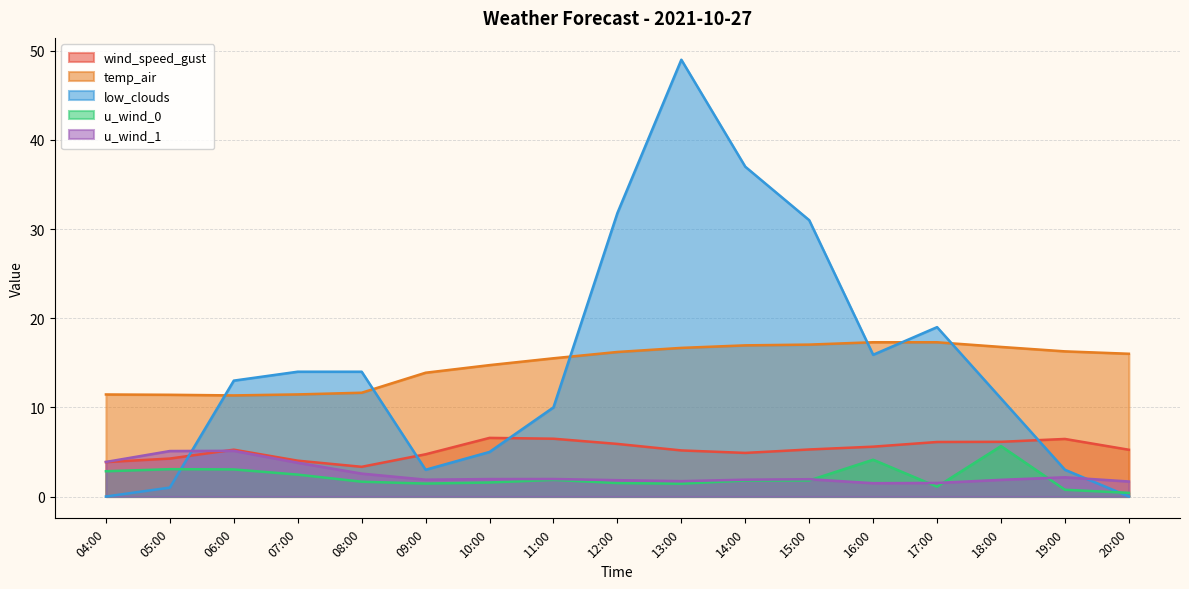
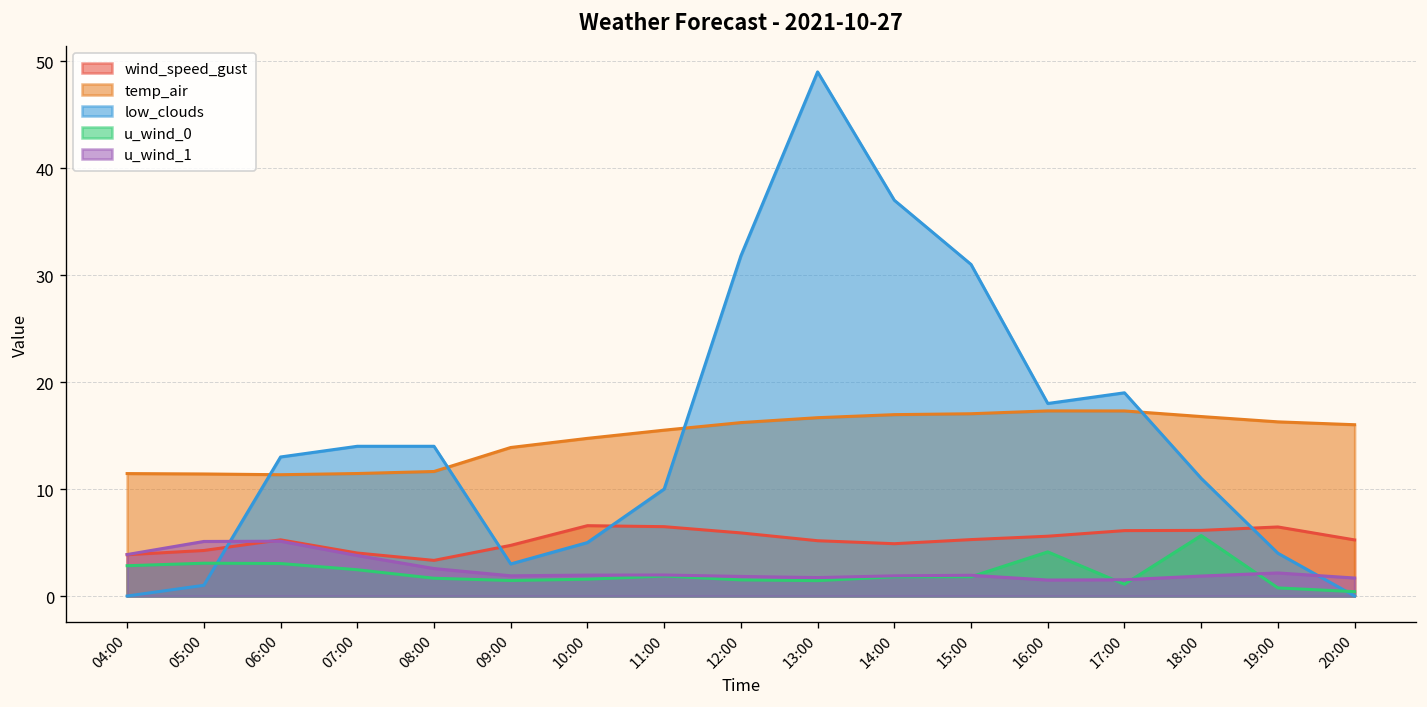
  {
    "low_clouds": {
      "04:00": 0,
      "05:00": 1,
      "06:00": 13,
      "07:00": 14,
      "08:00": 14,
      "09:00": 3,
      "10:00": 5,
      "11:00": 10,
      "12:00": 32,
      "13:00": 49,
      "14:00": 37,
      "15:00": 31,
-     "16:00": 16,
+     "16:00": 18,
      "17:00": 19,
      "18:00": 11,
-     "19:00": 3,
+     "19:00": 4,
      "20:00": 0
    },
    "u_wind_0": {
      "04:00": 3,
      "05:00": 3,
      "06:00": 3,
      "07:00": 2,
      "08:00": 2,
      "09:00": 1,
      "10:00": 2,
      "12:00": 2,
      "13:00": 1,
      "16:00": 4,
      "17:00": 1,
      "18:00": 6,
      "19:00": 1,
      "20:00": 0
    },
    "u_wind_1": {
      "05:00": 5,
      "08:00": 3,
      "09:00": 2,
      "10:00": 2,
      "12:00": 2,
      "13:00": 2,
      "16:00": 1,
      "17:00": 2,
      "18:00": 2,
      "19:00": 2,
      "20:00": 2
    }
  }
